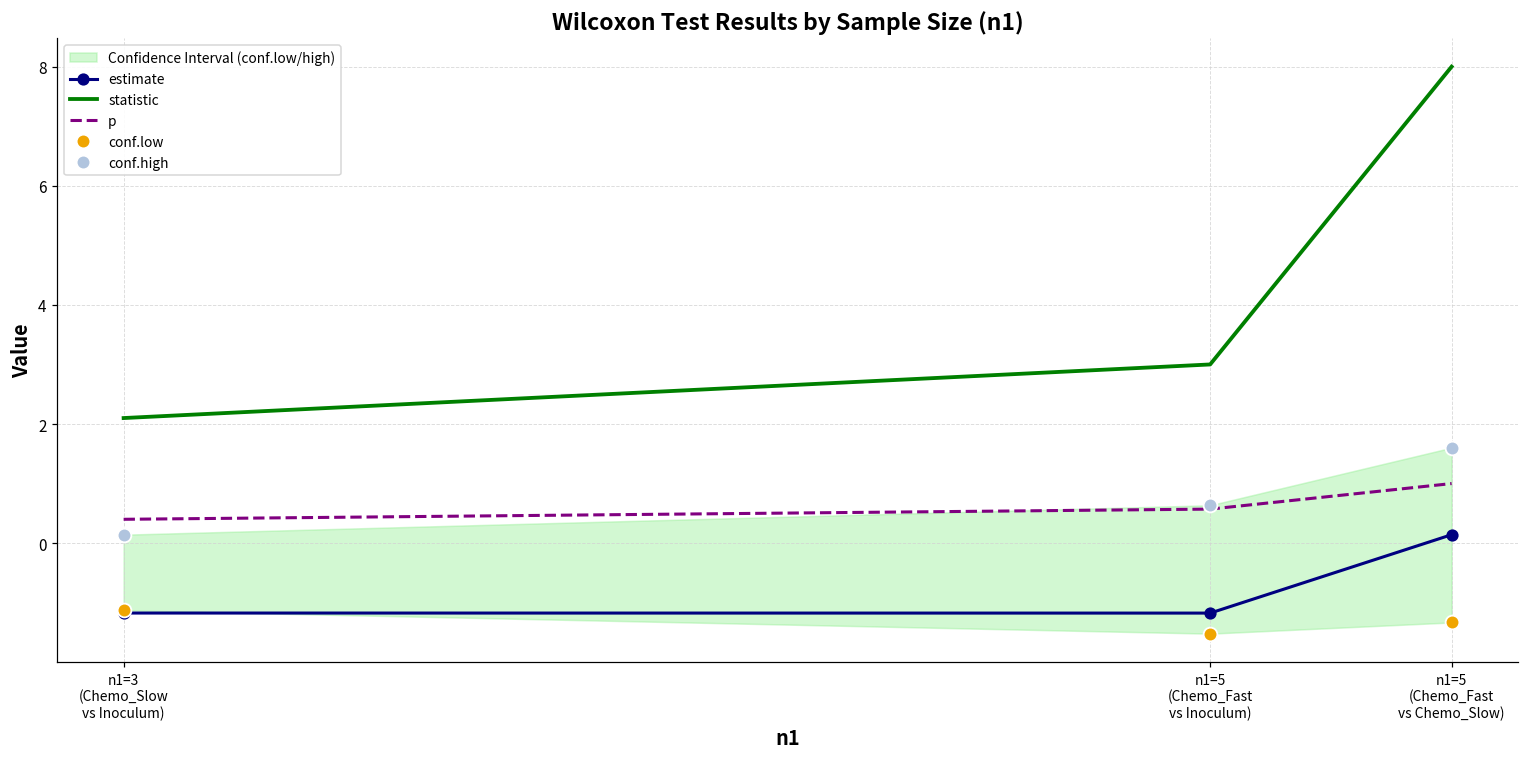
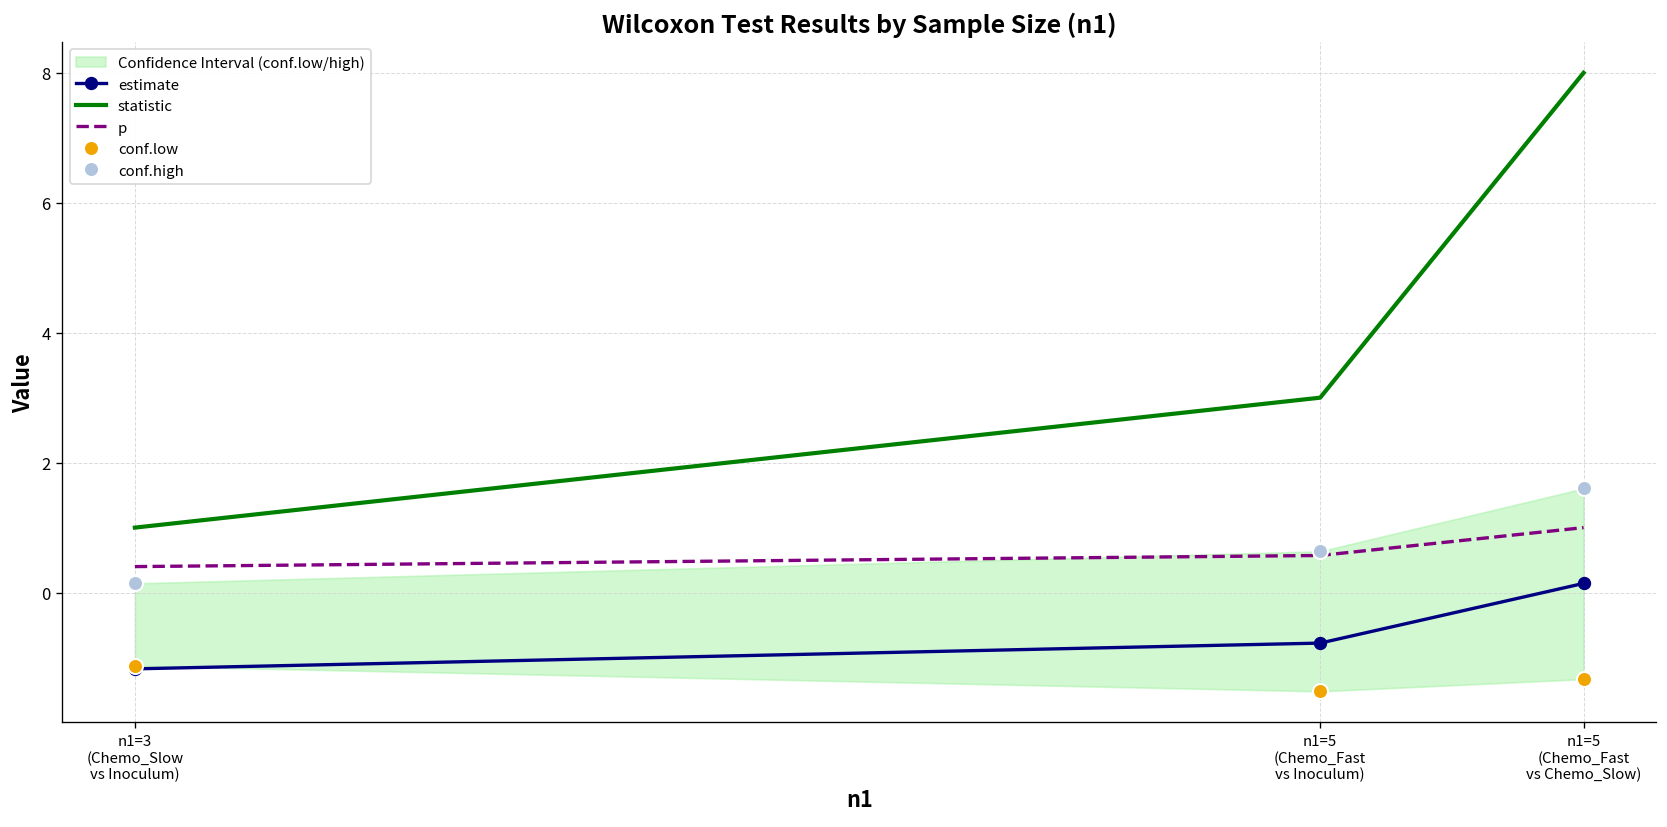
  {
    "estimate": {
-     "n1=5 (Chemo_Fast vs Inoculum)": -1.2,
+     "n1=5 (Chemo_Fast vs Inoculum)": -0.8,
      "n1=5 (Chemo_Fast vs Chemo_Slow)": 0.1
    },
    "statistic": {
-     "n1=3 (Chemo_Slow vs Inoculum)": 2.1,
+     "n1=3 (Chemo_Slow vs Inoculum)": 1.0,
      "n1=5 (Chemo_Fast vs Inoculum)": 3.0,
      "n1=5 (Chemo_Fast vs Chemo_Slow)": 8.0
    },
    "p": {
      "n1=3 (Chemo_Slow vs Inoculum)": 0.4,
      "n1=5 (Chemo_Fast vs Inoculum)": 0.6,
      "n1=5 (Chemo_Fast vs Chemo_Slow)": 1.0
    },
    "conf.low": {
      "n1=5 (Chemo_Fast vs Inoculum)": -1.5,
      "n1=5 (Chemo_Fast vs Chemo_Slow)": -1.3
    },
    "Confidence Interval (conf.low/high)": {
      "n1=3 (Chemo_Slow vs Inoculum)": 0.1,
      "n1=5 (Chemo_Fast vs Inoculum)": 0.6,
      "n1=5 (Chemo_Fast vs Chemo_Slow)": 1.6
    }
  }
